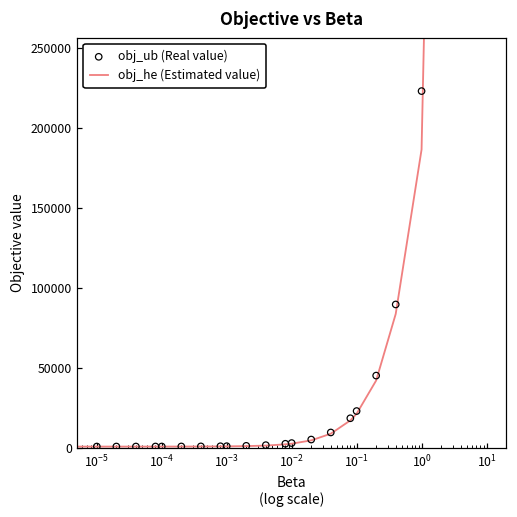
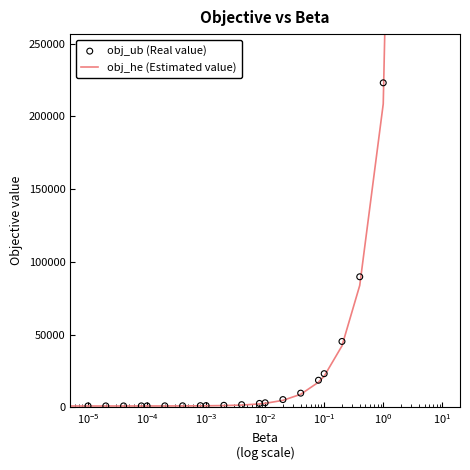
  {
    "obj_he (Estimated value)": {
-     "10^0": 187000
+     "10^0": 209000
    }
  }
